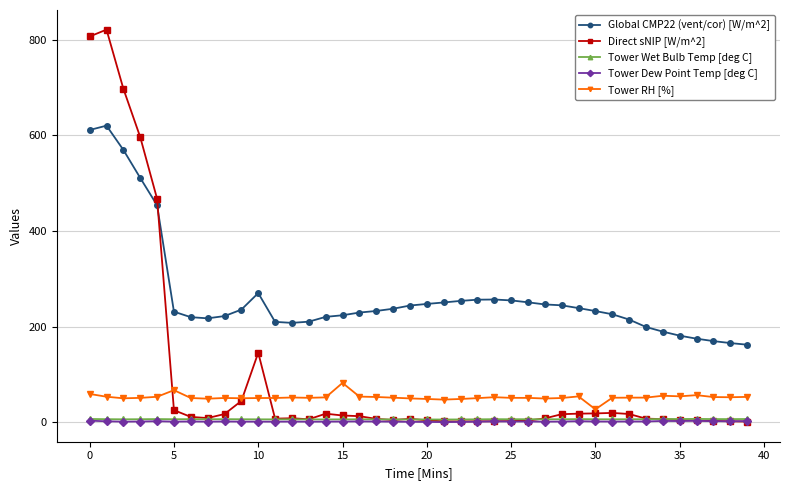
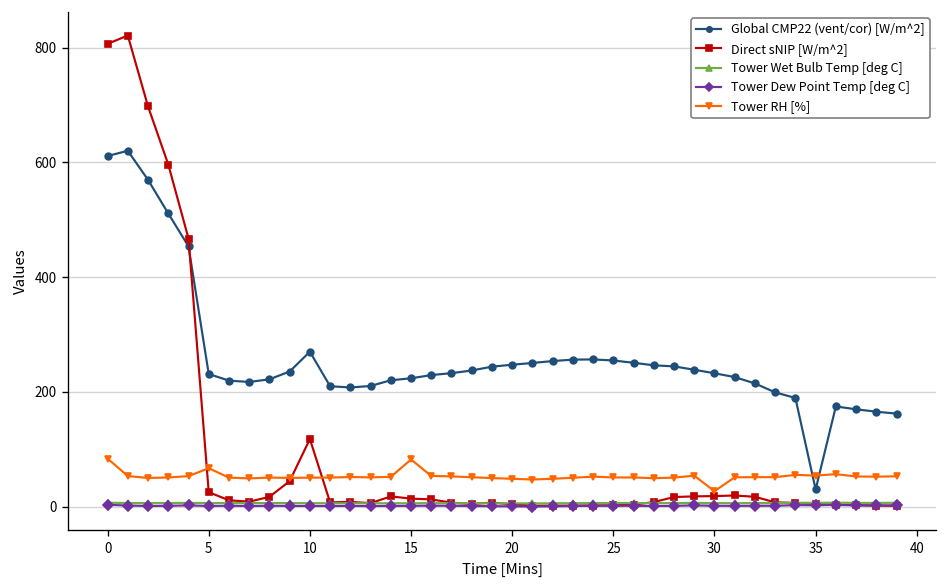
  {
    "Global CMP22 (vent/cor) [W/m^2]": {
      "0": 610,
      "5": 230,
      "10": 270,
      "15": 220,
      "20": 250,
      "25": 250,
      "30": 230,
-     "35": 180
+     "35": 30
    },
    "Direct sNIP [W/m^2]": {
      "0": 810,
      "5": 30,
-     "10": 150,
+     "10": 120,
      "15": 10,
      "30": 20
    },
    "Tower RH [%]": {
-     "0": 60,
+     "0": 80,
      "5": 70,
      "10": 50,
      "15": 80,
      "20": 50,
      "25": 50,
      "30": 30,
      "35": 50
    }
  }
